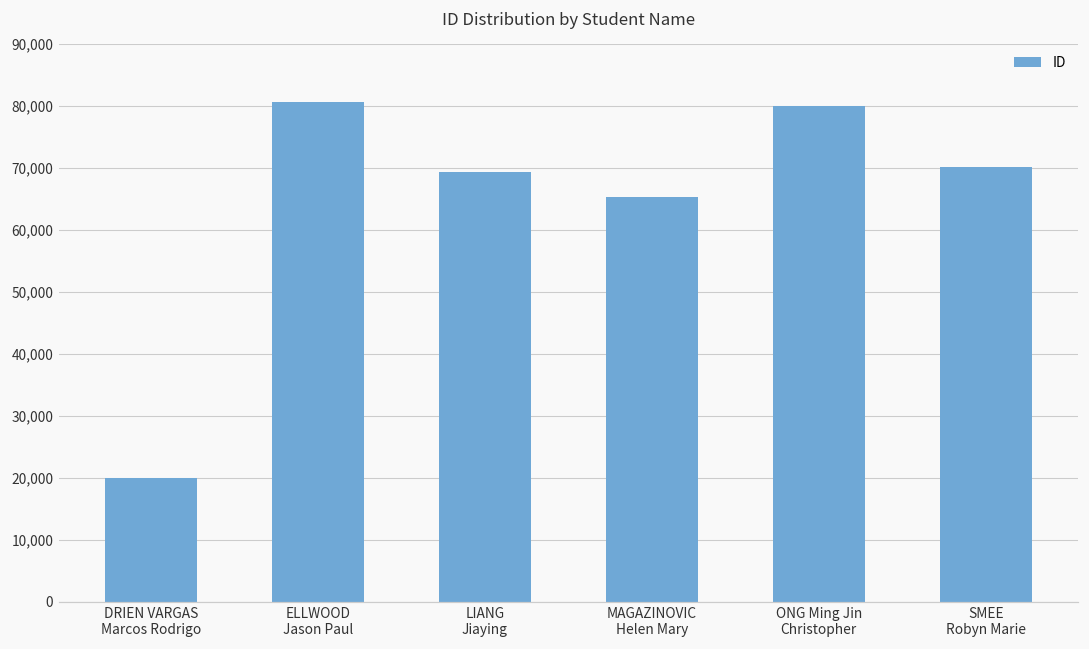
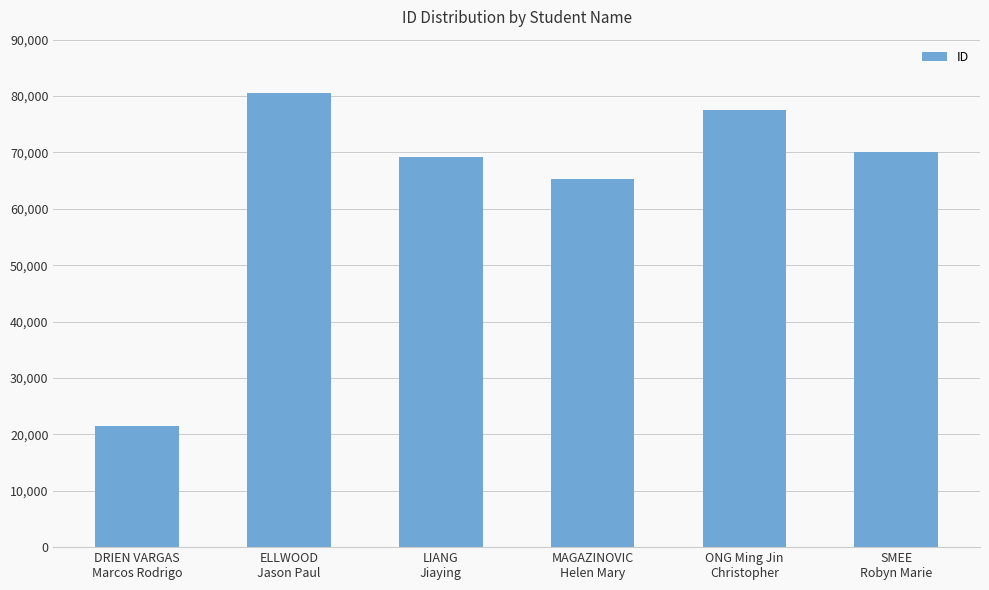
  {
-   "DRIEN VARGAS Marcos Rodrigo": "20,000",
+   "DRIEN VARGAS Marcos Rodrigo": "22,000",
    "ELLWOOD Jason Paul": "81,000",
    "LIANG Jiaying": "69,000",
    "MAGAZINOVIC Helen Mary": "65,000",
-   "ONG Ming Jin Christopher": "80,000",
+   "ONG Ming Jin Christopher": "78,000",
    "SMEE Robyn Marie": "70,000"
  }
